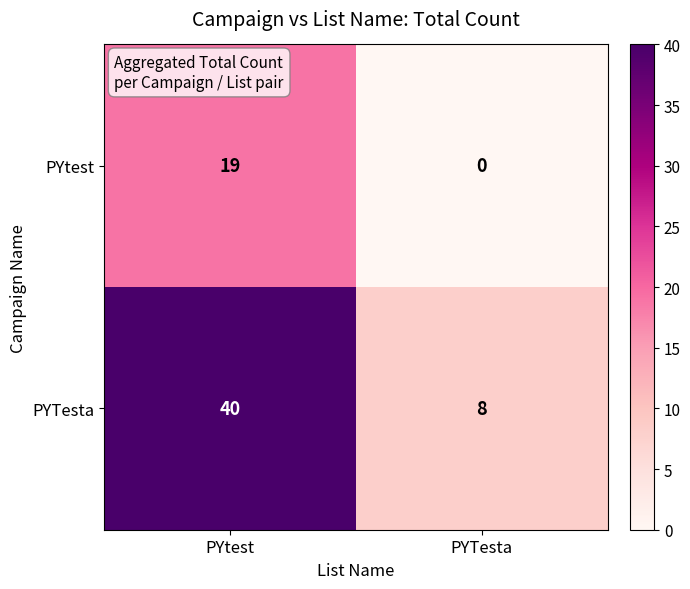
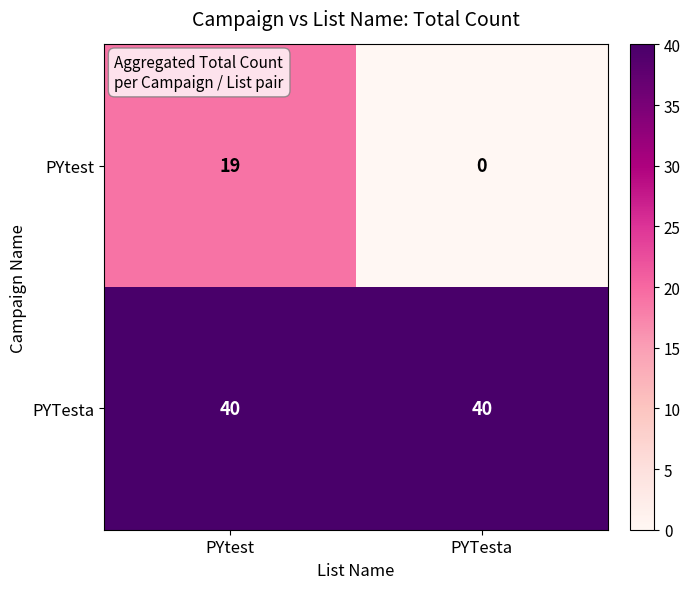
  {
    "PYtest": {
      "PYtest": 19,
      "PYTesta": 0
    },
    "PYTesta": {
      "PYtest": 40,
-     "PYTesta": 8
+     "PYTesta": 40
    }
  }
